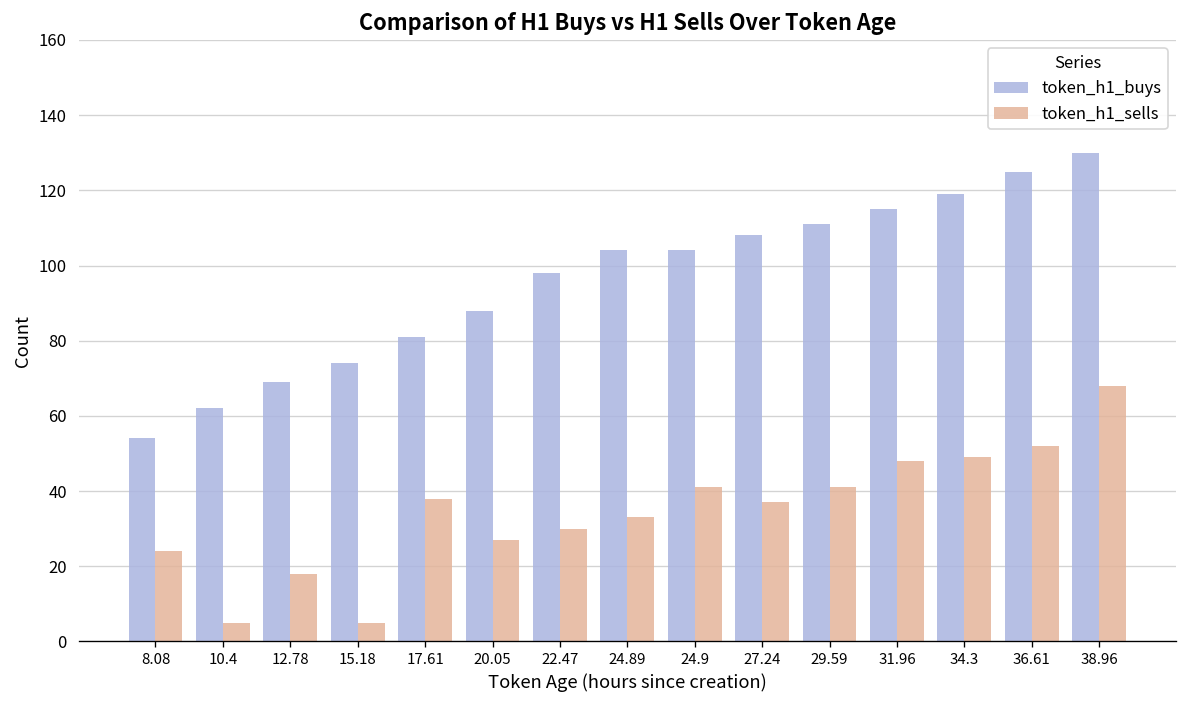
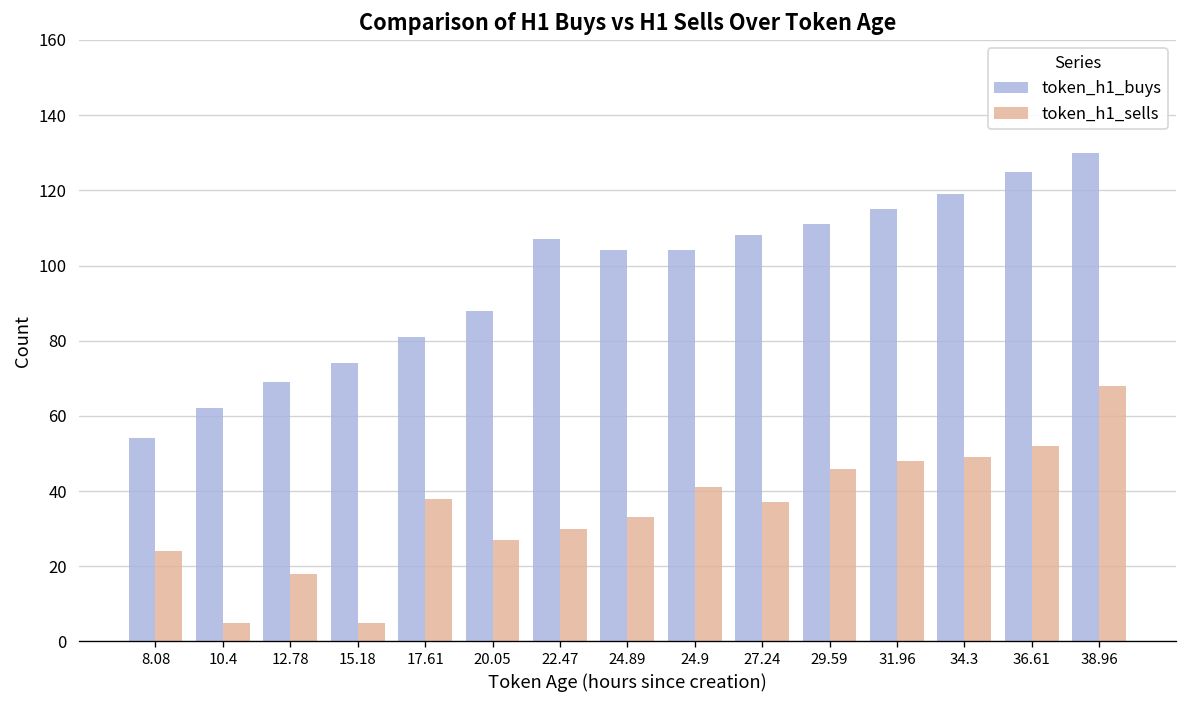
  {
    "token_h1_buys": {
      "8.08": 54,
      "10.4": 62,
      "12.78": 69,
      "15.18": 74,
      "17.61": 81,
      "20.05": 88,
-     "22.47": 98,
+     "22.47": 107,
      "24.89": 104,
      "24.9": 104,
      "27.24": 108,
      "29.59": 111,
      "31.96": 115,
      "34.3": 119,
      "36.61": 125,
      "38.96": 130
    },
    "token_h1_sells": {
      "8.08": 24,
      "10.4": 5,
      "12.78": 18,
      "15.18": 5,
      "17.61": 38,
      "20.05": 27,
      "22.47": 30,
      "24.89": 33,
      "24.9": 41,
      "27.24": 37,
-     "29.59": 41,
+     "29.59": 46,
      "31.96": 48,
      "34.3": 49,
      "36.61": 52,
      "38.96": 68
    }
  }
